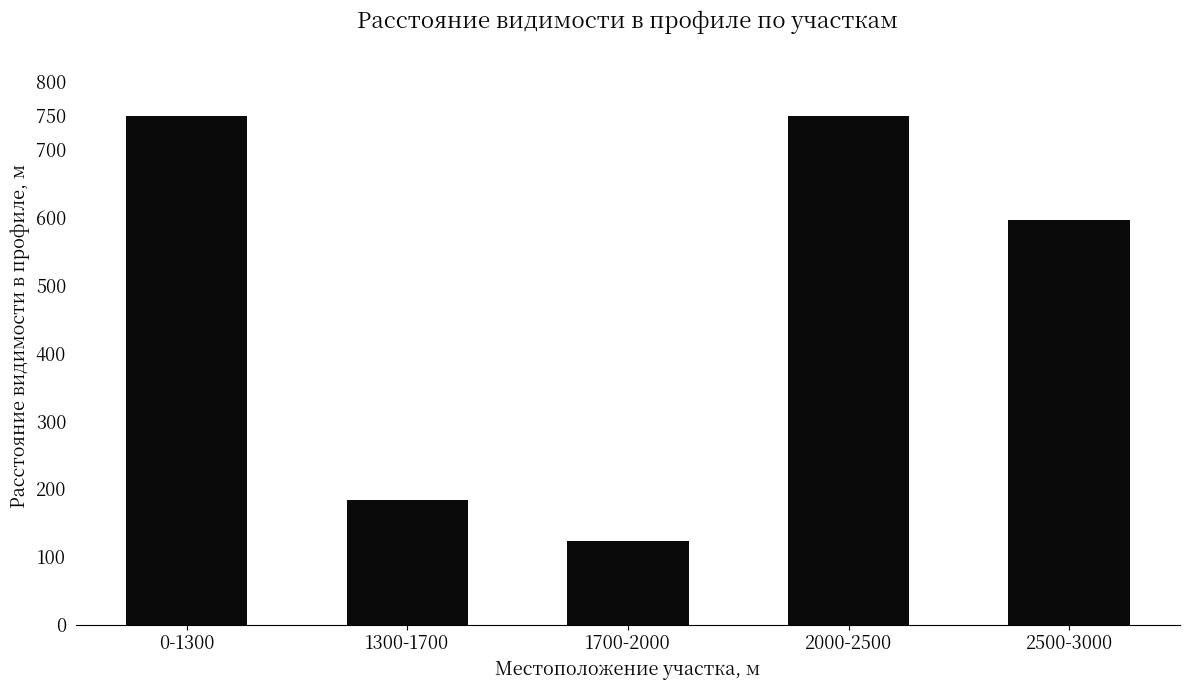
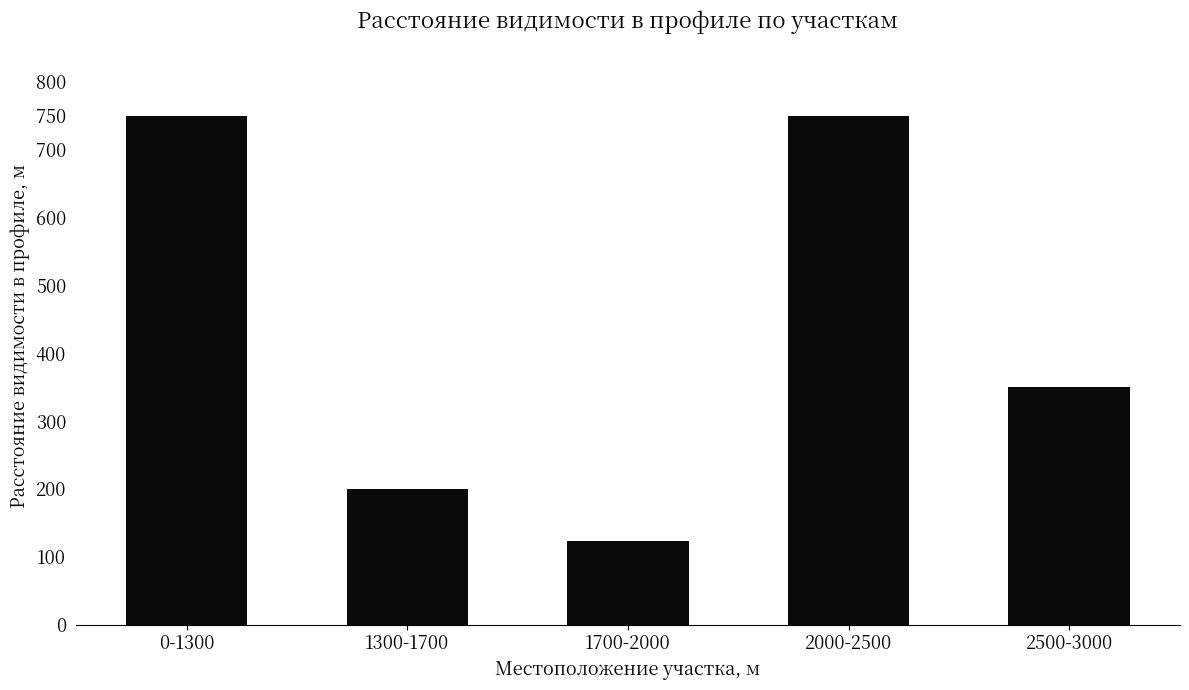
  {
    "0-1300": 750,
-   "1300-1700": 180,
+   "1300-1700": 200,
    "1700-2000": 120,
    "2000-2500": 750,
-   "2500-3000": 600
+   "2500-3000": 350
  }
